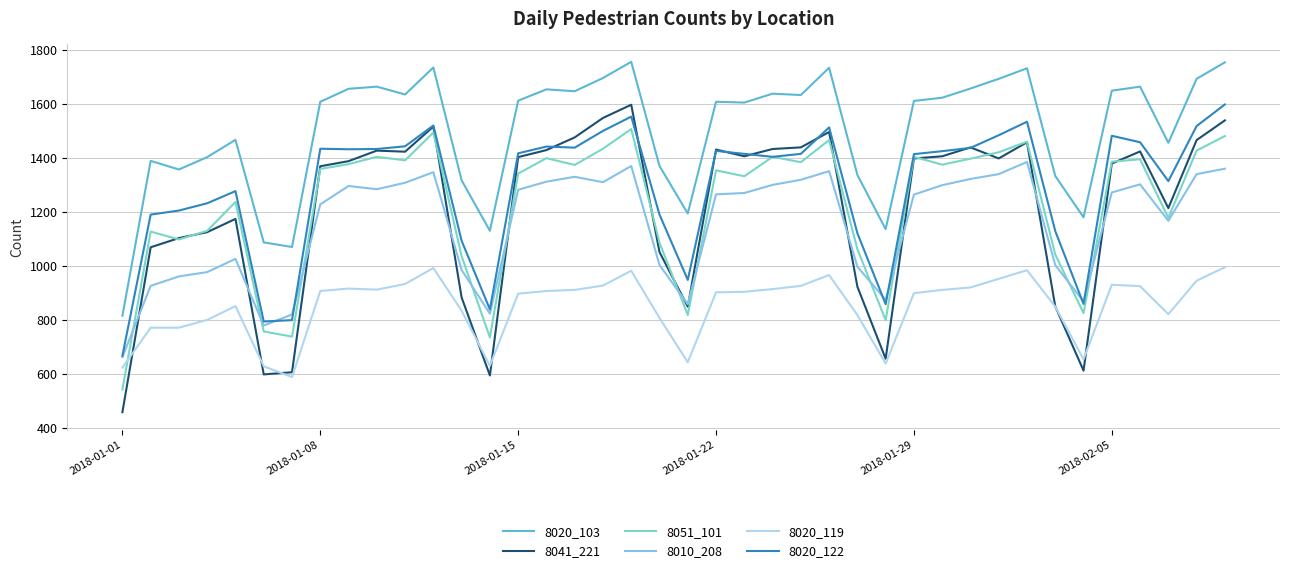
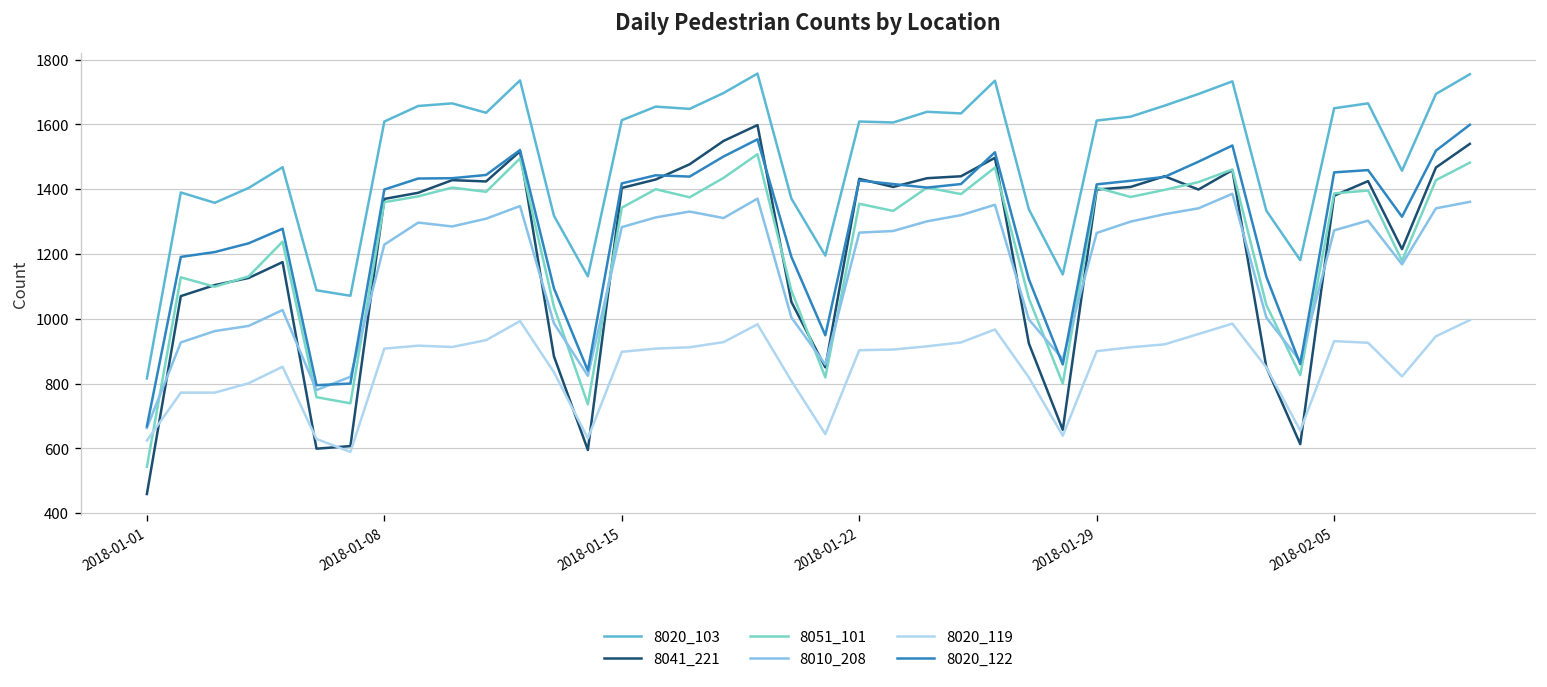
  {
    "8041_221": {
      "2018-01-01": 460,
      "2018-01-08": 1370,
      "2018-01-15": 1400
    },
    "8020_122": {
-     "2018-01-08": 1440,
+     "2018-01-08": 1400,
      "2018-01-15": 1420,
      "2018-01-29": 1420,
-     "2018-02-05": 1480
+     "2018-02-05": 1450
    }
  }
